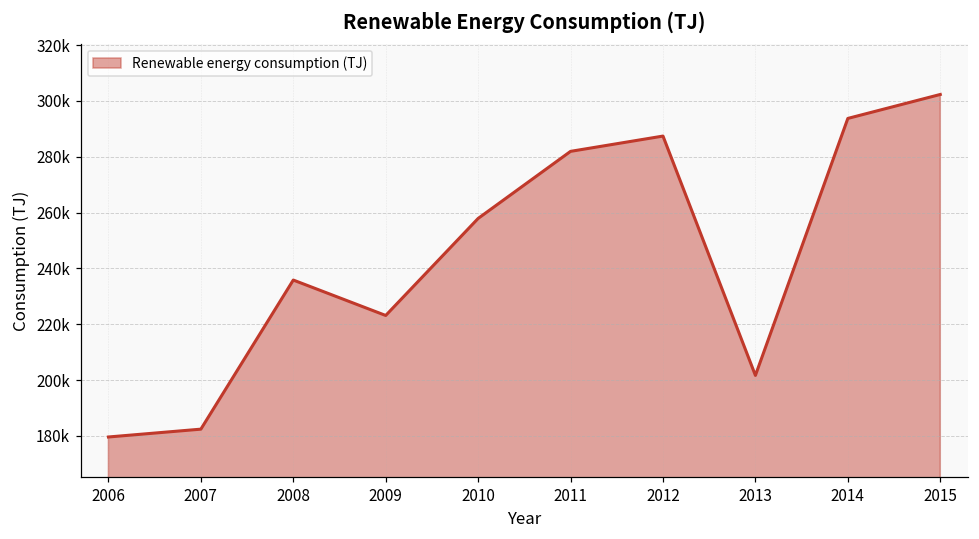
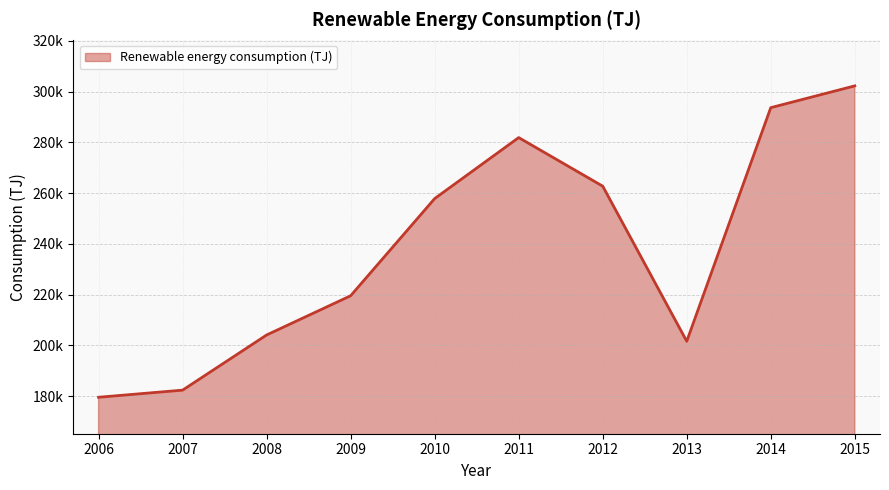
  {
    "2006": 180000,
    "2007": 182000,
-   "2008": 236000,
-   "2009": 223000,
+   "2008": 204000,
+   "2009": 220000,
    "2010": 258000,
    "2011": 282000,
-   "2012": 287000,
+   "2012": 263000,
    "2013": 202000,
    "2014": 294000,
    "2015": 302000
  }
